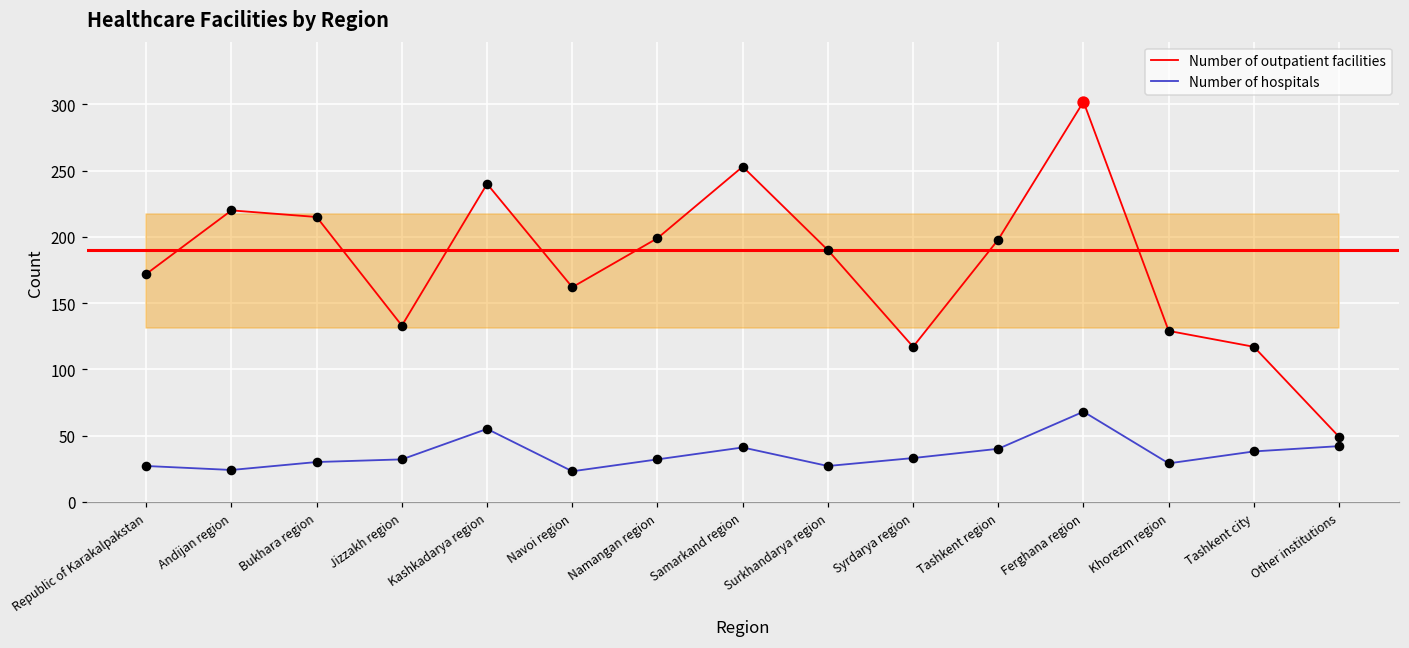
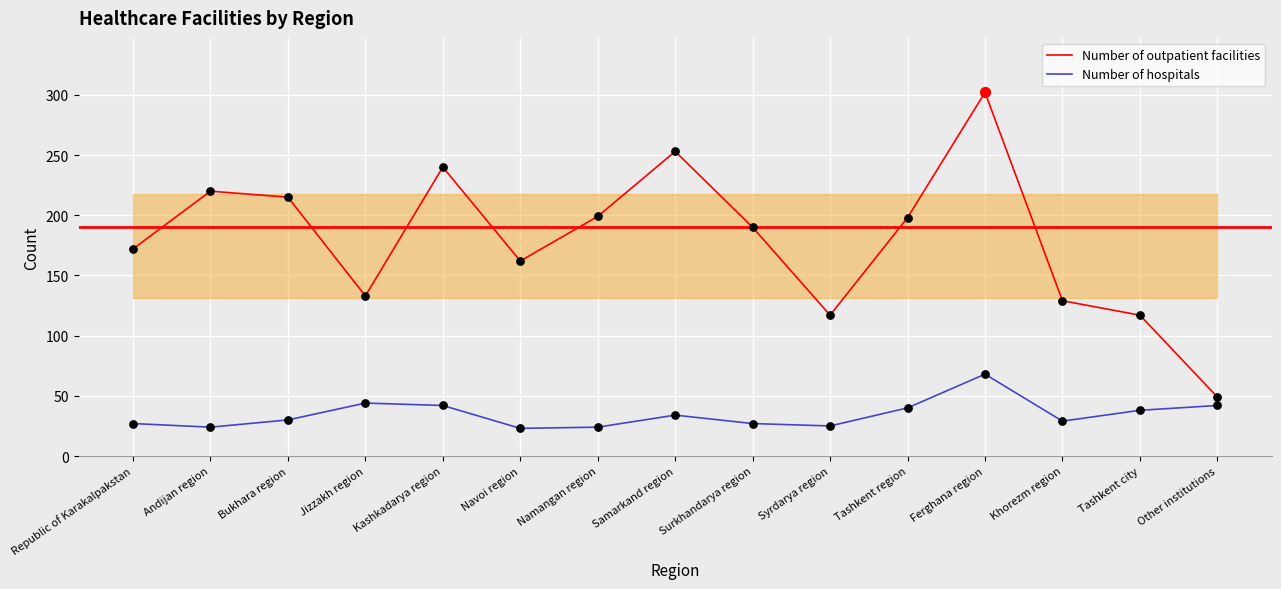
  {
    "Number of hospitals": {
      "Republic of Karakalpakstan": 27,
      "Andijan region": 24,
      "Bukhara region": 30,
-     "Jizzakh region": 32,
-     "Kashkadarya region": 55,
+     "Jizzakh region": 44,
+     "Kashkadarya region": 42,
      "Navoi region": 23,
-     "Namangan region": 32,
-     "Samarkand region": 41,
+     "Namangan region": 24,
+     "Samarkand region": 34,
      "Surkhandarya region": 27,
-     "Syrdarya region": 33,
+     "Syrdarya region": 25,
      "Tashkent region": 40,
      "Ferghana region": 68,
      "Khorezm region": 29,
      "Tashkent city": 38,
      "Other institutions": 42
    }
  }
